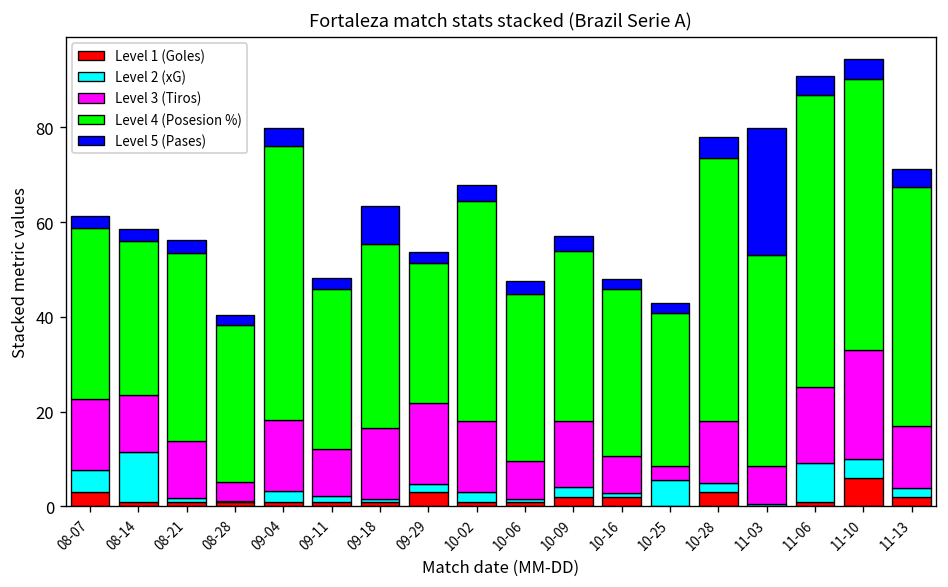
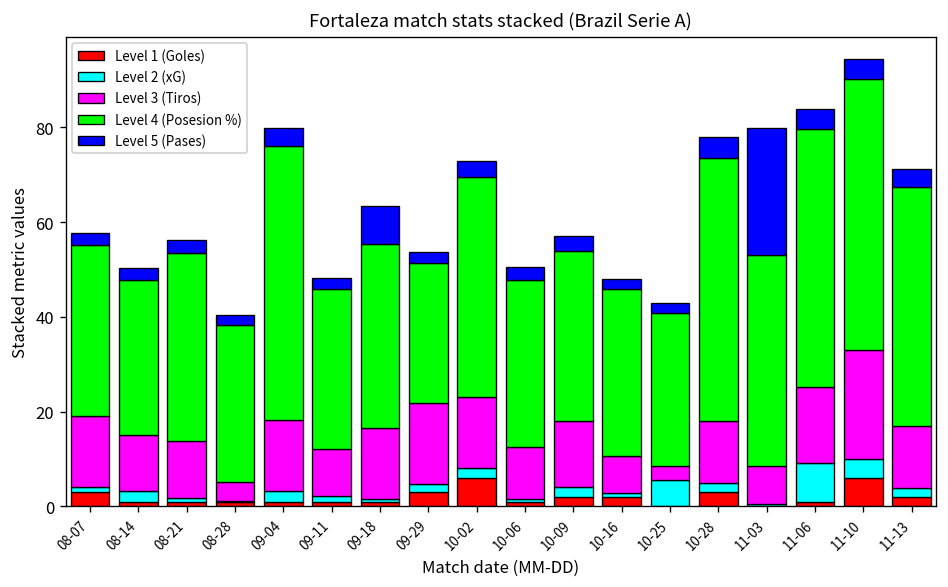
  {
    "Level 1 (Goles)": {
      "08-07": 3,
      "08-14": 1,
      "08-21": 1,
      "08-28": 1,
      "09-04": 1,
      "09-11": 1,
      "09-18": 1,
      "09-29": 3,
-     "10-02": 1,
+     "10-02": 6,
      "10-06": 1,
      "10-09": 2,
      "10-16": 2,
      "10-25": 0,
      "10-28": 3,
      "11-03": 0,
      "11-06": 1,
      "11-10": 6,
      "11-13": 2
    },
    "Level 2 (xG)": {
-     "08-07": 5,
-     "08-14": 10,
+     "08-07": 1,
+     "08-14": 2,
      "08-21": 1,
      "09-04": 2,
      "09-11": 1,
      "09-29": 2,
      "10-02": 2,
      "10-09": 2,
      "10-16": 1,
      "10-25": 6,
      "10-28": 2,
      "11-06": 8,
      "11-10": 4,
      "11-13": 2
    },
    "Level 3 (Tiros)": {
      "08-07": 15,
      "08-14": 12,
      "08-21": 12,
      "08-28": 4,
      "09-04": 15,
      "09-11": 10,
      "09-18": 15,
      "09-29": 17,
      "10-02": 15,
-     "10-06": 8,
+     "10-06": 11,
      "10-09": 14,
      "10-16": 8,
      "10-25": 3,
      "10-28": 13,
      "11-03": 8,
      "11-06": 16,
      "11-10": 23,
      "11-13": 13
    },
    "Level 4 (Posesion %)": {
      "08-07": 36,
      "08-14": 33,
      "08-21": 40,
      "08-28": 33,
      "09-04": 58,
      "09-11": 34,
      "09-18": 39,
      "09-29": 30,
      "10-02": 46,
      "10-06": 35,
      "10-09": 36,
      "10-16": 35,
      "10-25": 32,
      "10-28": 56,
      "11-03": 45,
-     "11-06": 62,
+     "11-06": 55,
      "11-10": 57,
      "11-13": 51
    },
    "Level 5 (Pases)": {
      "08-07": 3,
      "08-14": 2,
      "08-21": 3,
      "08-28": 2,
      "09-04": 4,
      "09-11": 2,
      "09-18": 8,
      "09-29": 2,
      "10-02": 3,
      "10-06": 3,
      "10-09": 3,
      "10-16": 2,
      "10-25": 2,
      "10-28": 4,
      "11-03": 27,
      "11-06": 4,
      "11-10": 4,
      "11-13": 4
    }
  }
